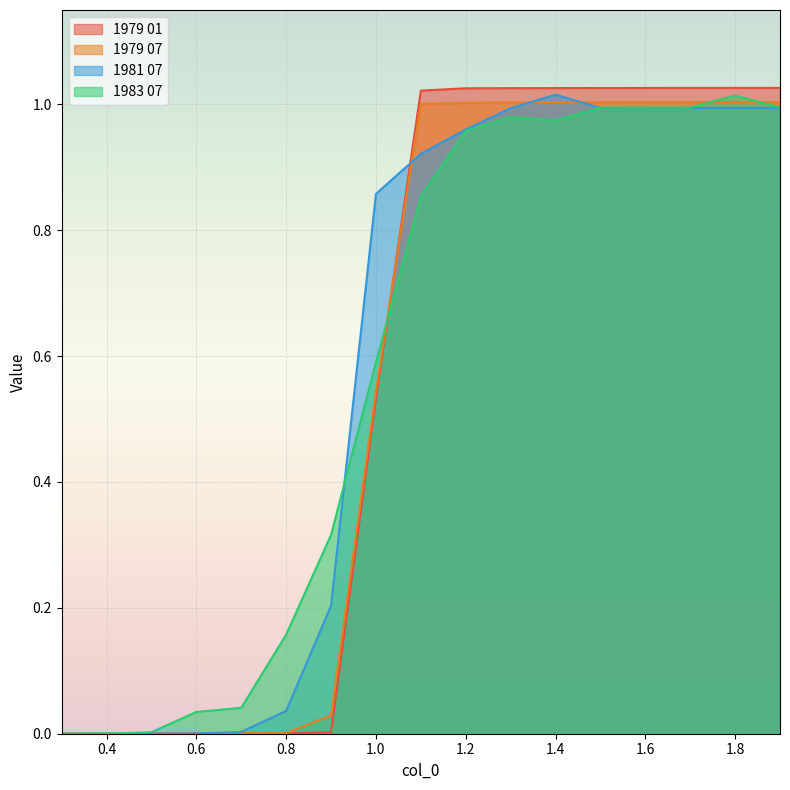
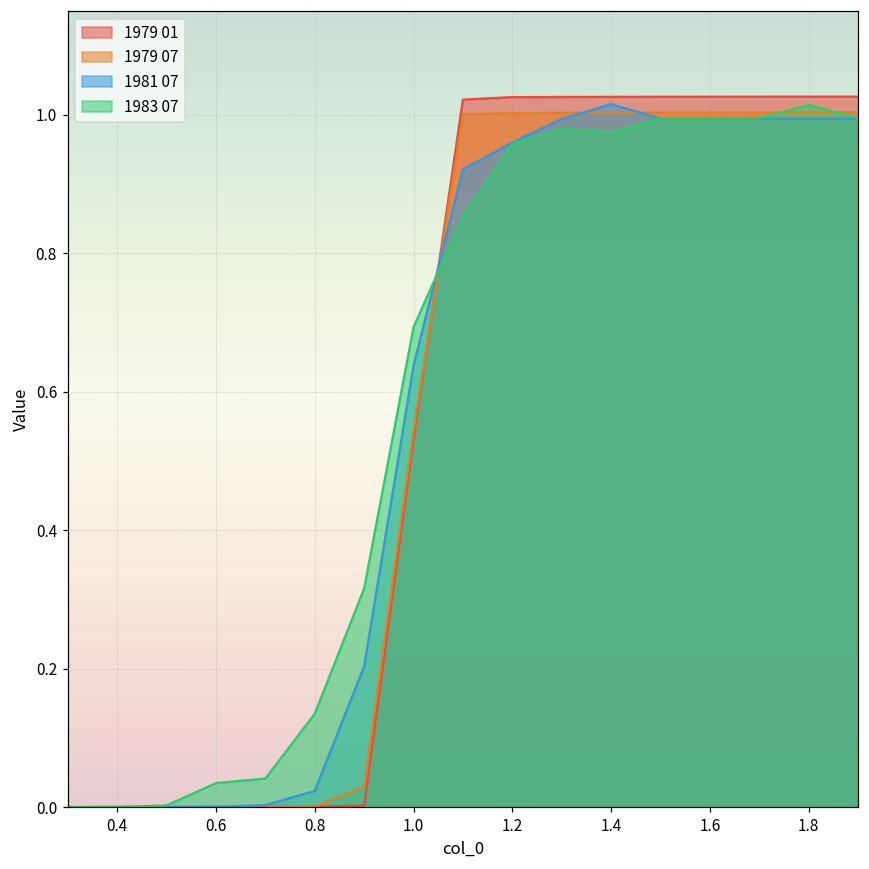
  {
    "1981 07": {
-     "0.8": 0.04,
-     "1.0": 0.86,
+     "0.8": 0.02,
+     "1.0": 0.64,
      "1.4": 1.02,
      "1.8": 0.99
    },
    "1983 07": {
      "0.6": 0.03,
-     "0.8": 0.16,
-     "1.0": 0.59,
+     "0.8": 0.13,
+     "1.0": 0.69,
      "1.4": 0.97,
      "1.8": 1.01
    }
  }
